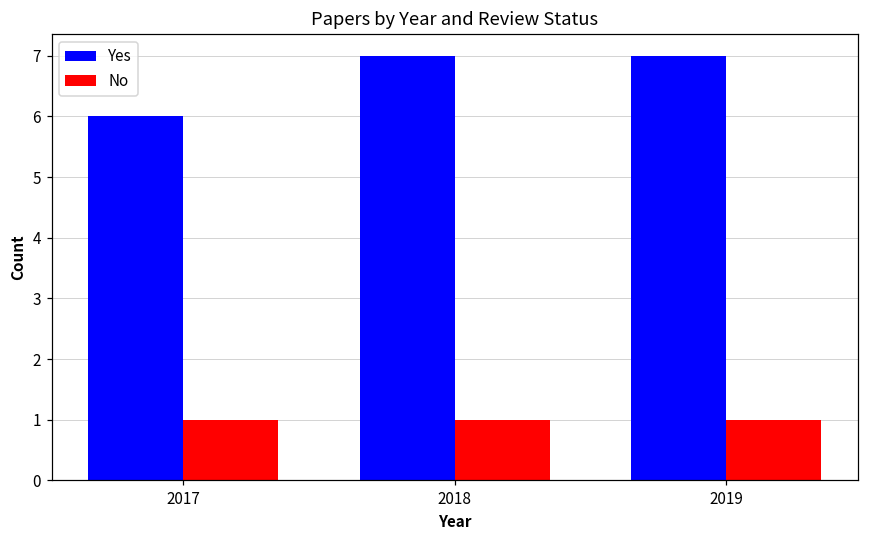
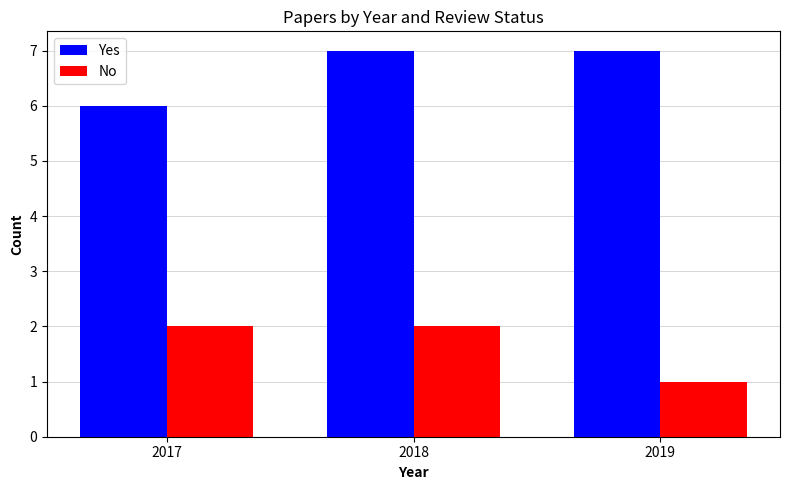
  {
    "Yes": {
      "2017": 6,
      "2018": 7,
      "2019": 7
    },
    "No": {
-     "2017": 1,
-     "2018": 1,
+     "2017": 2,
+     "2018": 2,
      "2019": 1
    }
  }
